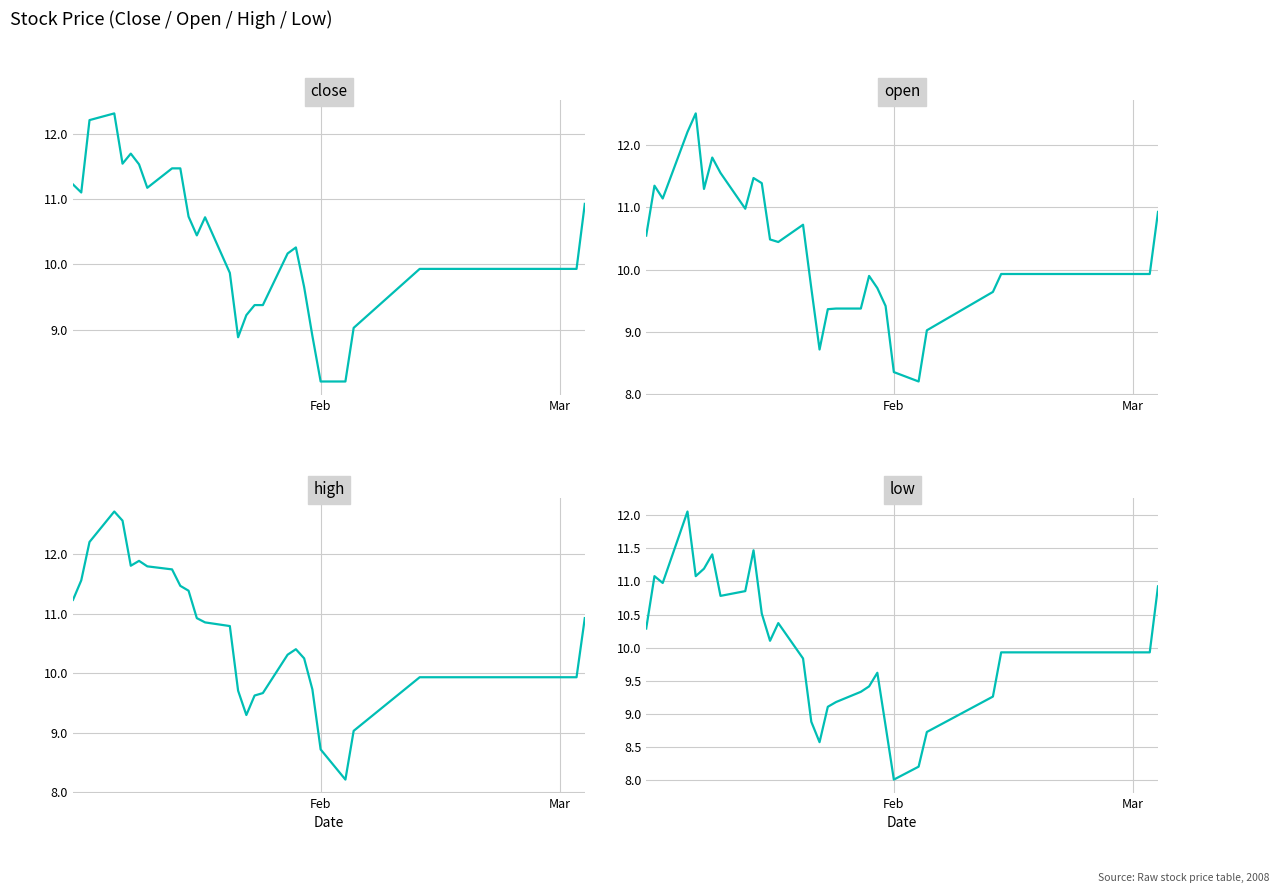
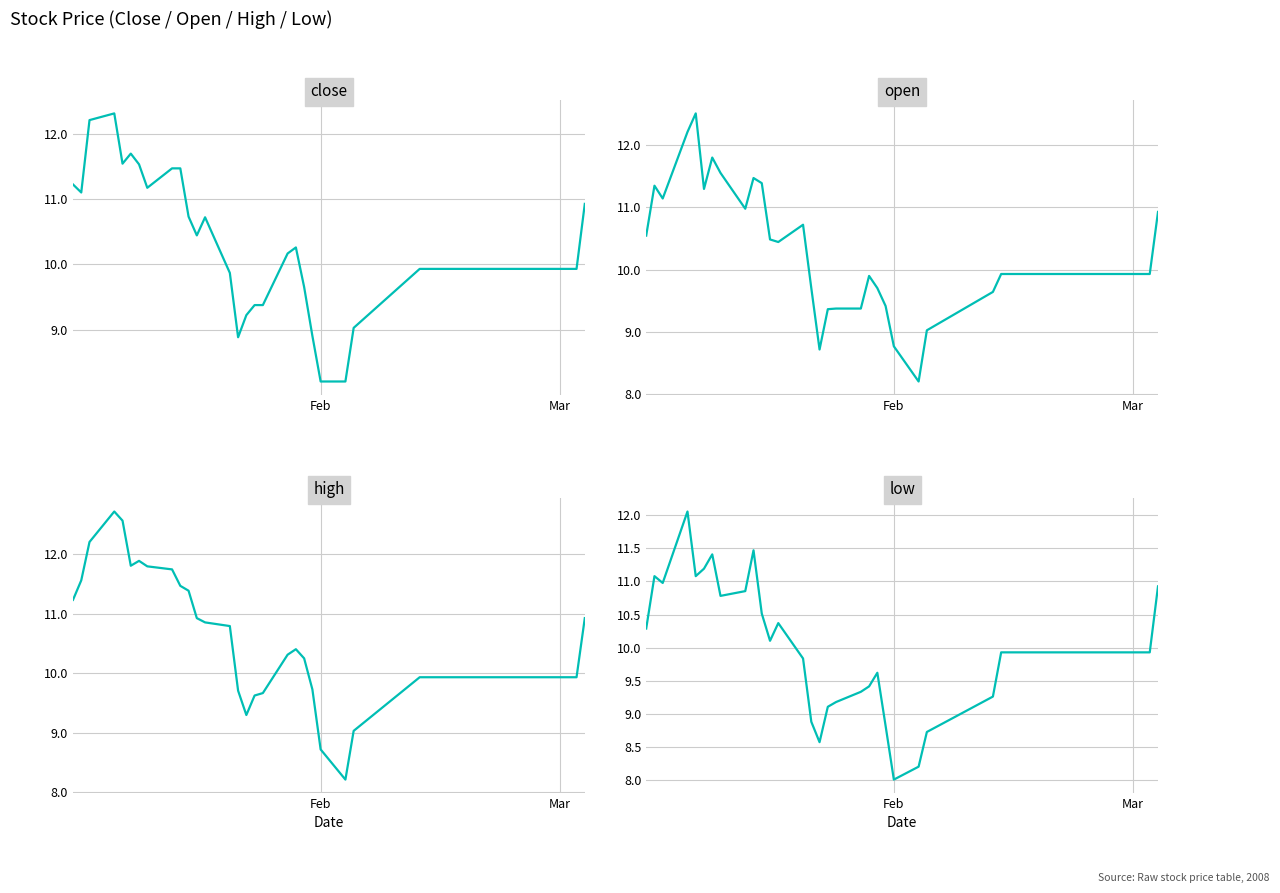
  {
    "close": {
      "Feb": 8.2
    },
    "open": {
-     "Feb": 8.4
+     "Feb": 8.8
    },
    "high": {
      "Feb": 8.7
    },
    "low": {
      "Feb": 8.0
    }
  }
